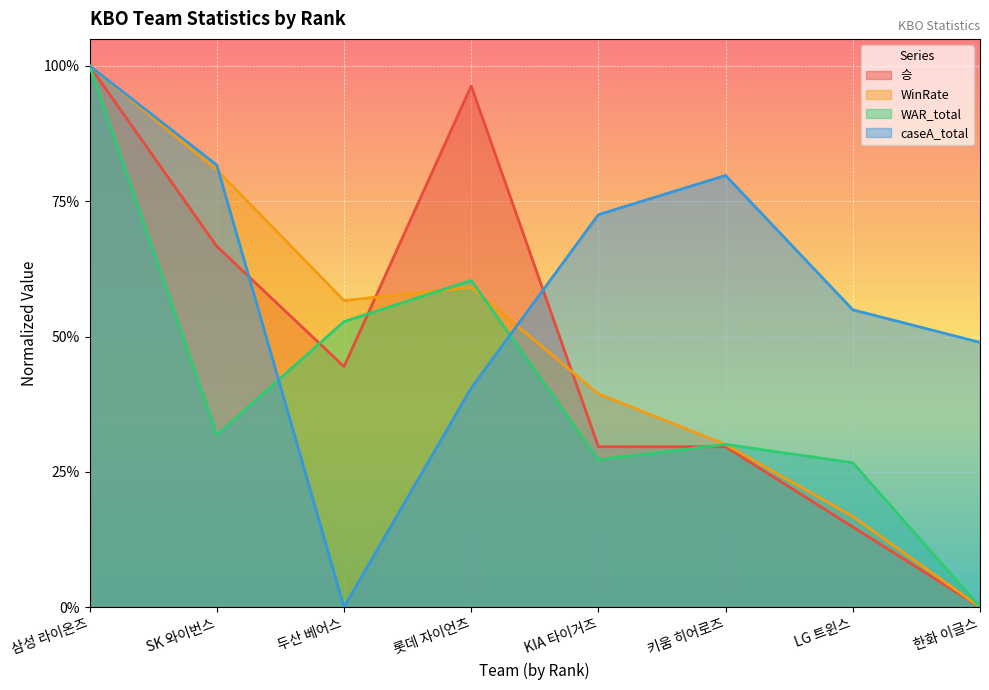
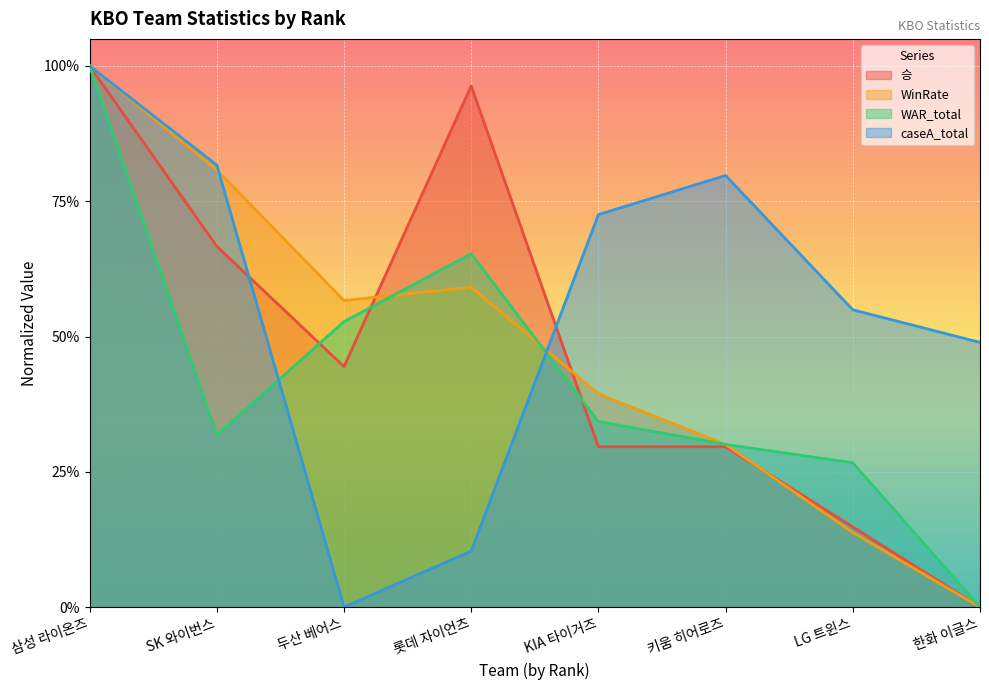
  {
    "승": {
      "SK 와이번스": "67%",
      "두산 베어스": "44%",
      "롯데 자이언츠": "96%",
      "KIA 타이거즈": "30%",
      "LG 트윈스": "15%"
    },
    "WinRate": {
      "SK 와이번스": "81%",
      "두산 베어스": "57%",
      "롯데 자이언츠": "59%",
      "KIA 타이거즈": "39%",
-     "LG 트윈스": "17%"
+     "LG 트윈스": "14%"
    },
    "WAR_total": {
      "SK 와이번스": "32%",
      "두산 베어스": "53%",
-     "롯데 자이언츠": "60%",
-     "KIA 타이거즈": "27%",
+     "롯데 자이언츠": "65%",
+     "KIA 타이거즈": "34%",
      "LG 트윈스": "27%"
    },
    "caseA_total": {
      "SK 와이번스": "82%",
      "두산 베어스": "0%",
-     "롯데 자이언츠": "40%",
+     "롯데 자이언츠": "10%",
      "KIA 타이거즈": "73%",
      "키움 히어로즈": "80%",
      "LG 트윈스": "55%",
      "한화 이글스": "49%"
    }
  }
